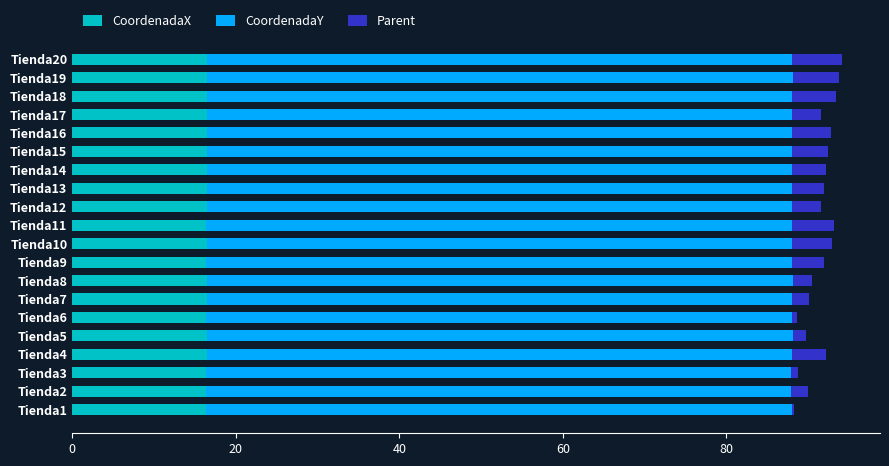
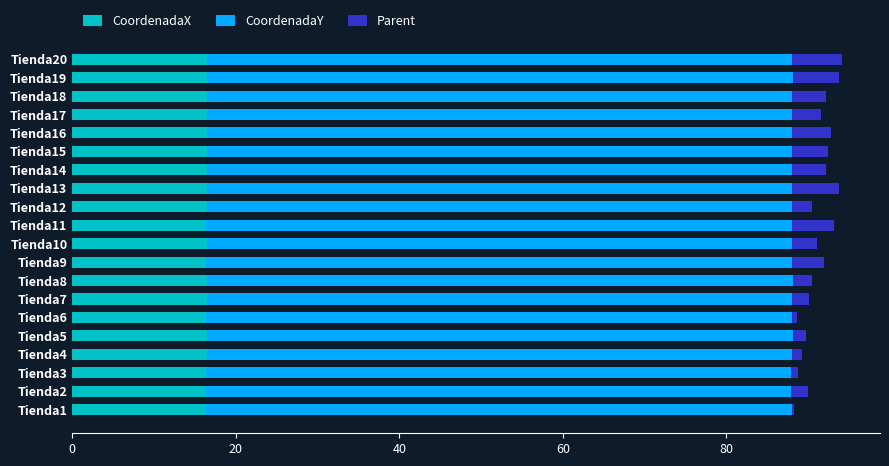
  {
    "CoordenadaX": {
      "Tienda20": 16,
      "Tienda19": 16,
      "Tienda18": 16,
      "Tienda17": 16,
      "Tienda16": 16,
      "Tienda15": 16,
      "Tienda14": 16,
      "Tienda13": 16,
      "Tienda12": 16,
      "Tienda11": 16,
      "Tienda10": 16,
      "Tienda9": 16,
      "Tienda8": 16,
      "Tienda7": 16,
      "Tienda6": 16,
      "Tienda5": 16,
      "Tienda4": 16,
      "Tienda3": 16,
      "Tienda2": 16,
      "Tienda1": 16
    },
    "CoordenadaY": {
      "Tienda20": 72,
      "Tienda19": 72,
      "Tienda18": 72,
      "Tienda17": 72,
      "Tienda16": 72,
      "Tienda15": 72,
      "Tienda14": 72,
      "Tienda13": 72,
      "Tienda12": 72,
      "Tienda11": 72,
      "Tienda10": 72,
      "Tienda9": 72,
      "Tienda8": 72,
      "Tienda7": 72,
      "Tienda6": 72,
      "Tienda5": 72,
      "Tienda4": 72,
      "Tienda3": 72,
      "Tienda2": 71,
      "Tienda1": 72
    },
    "Parent": {
      "Tienda20": 6,
      "Tienda19": 6,
-     "Tienda18": 5,
+     "Tienda18": 4,
      "Tienda17": 4,
      "Tienda16": 5,
      "Tienda15": 5,
      "Tienda14": 4,
-     "Tienda13": 4,
-     "Tienda12": 4,
+     "Tienda13": 6,
+     "Tienda12": 2,
      "Tienda11": 5,
-     "Tienda10": 5,
+     "Tienda10": 3,
      "Tienda9": 4,
      "Tienda8": 2,
      "Tienda7": 2,
      "Tienda6": 1,
      "Tienda5": 2,
-     "Tienda4": 4,
+     "Tienda4": 1,
      "Tienda3": 1,
      "Tienda2": 2
    }
  }
